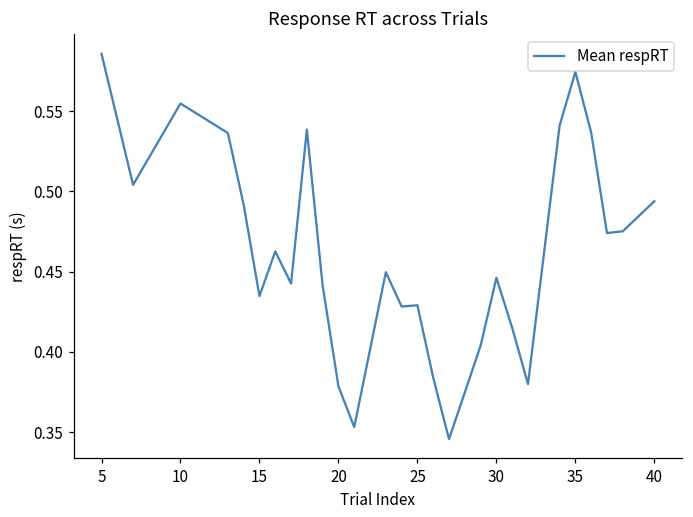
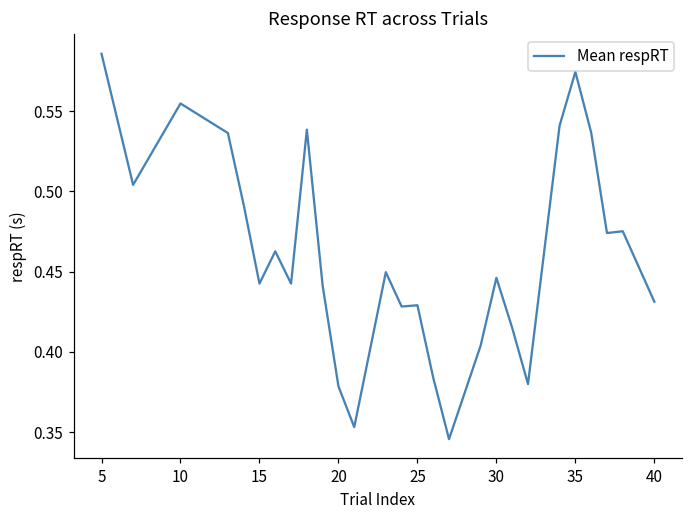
  {
    "5": 0.586,
    "10": 0.555,
-   "15": 0.435,
+   "15": 0.443,
    "20": 0.379,
    "25": 0.429,
    "30": 0.446,
    "35": 0.574,
-   "40": 0.494
+   "40": 0.431
  }
